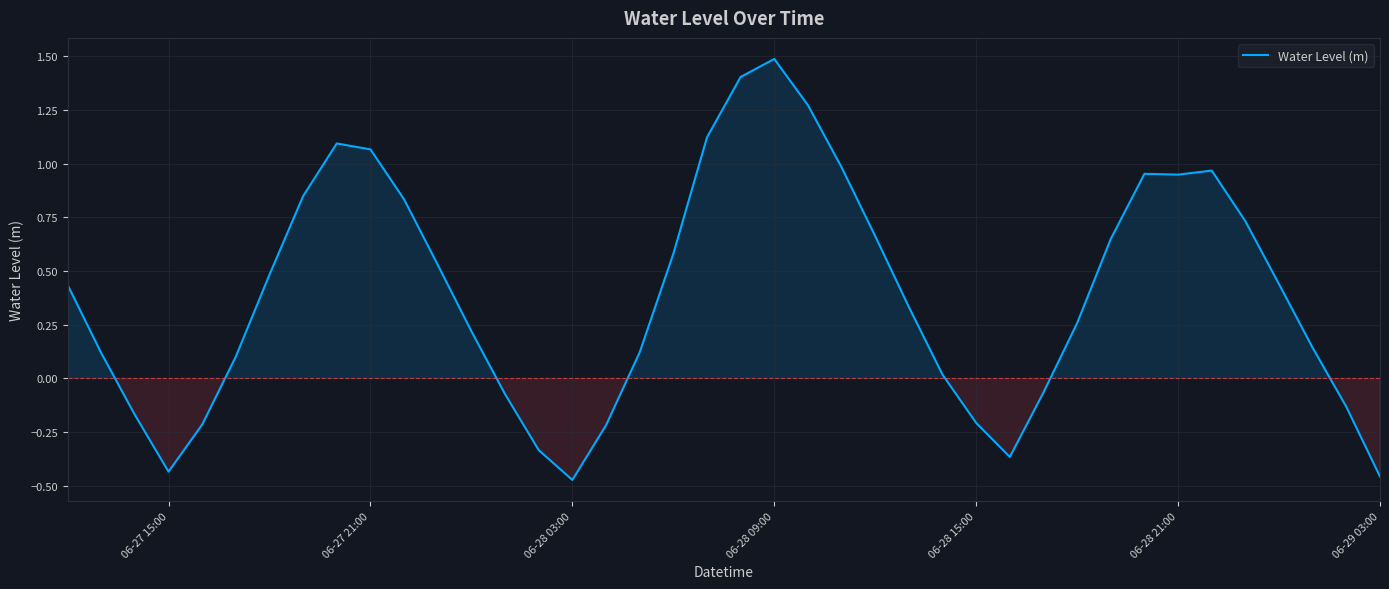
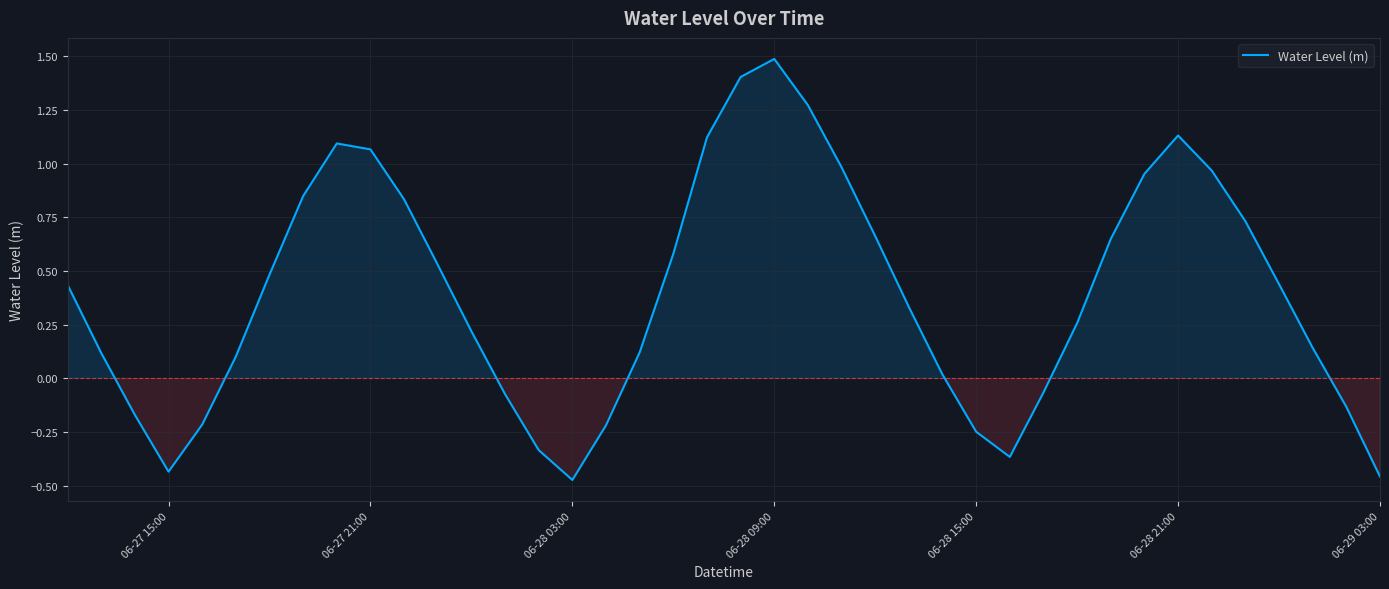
  {
    "06-27 15:00": -0.43,
    "06-27 21:00": 1.07,
    "06-28 03:00": -0.47,
    "06-28 09:00": 1.49,
-   "06-28 15:00": -0.21,
-   "06-28 21:00": 0.95,
+   "06-28 15:00": -0.25,
+   "06-28 21:00": 1.13,
    "06-29 03:00": -0.46
  }
